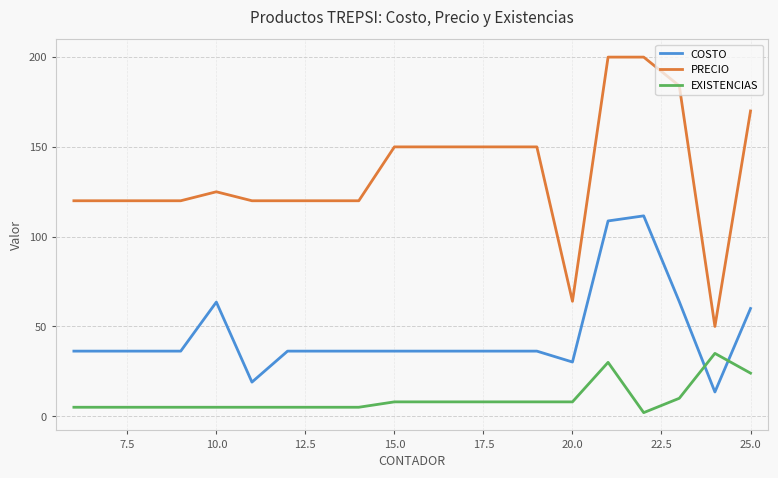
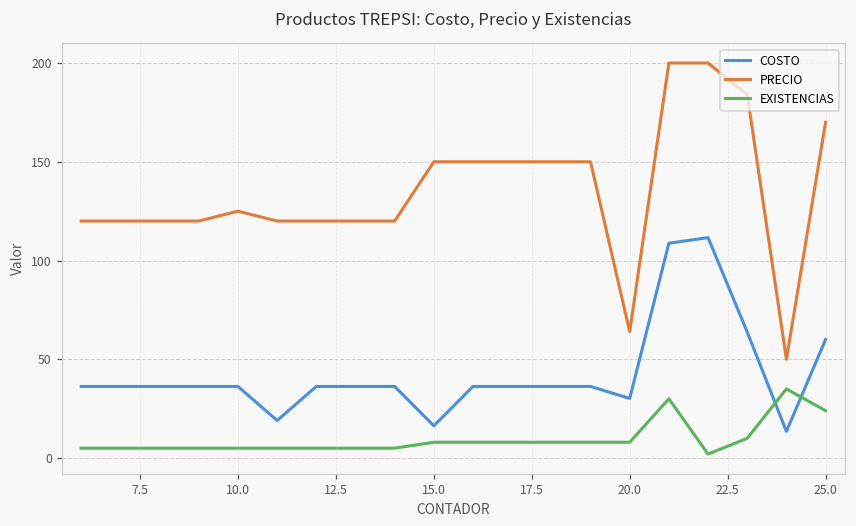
  {
    "COSTO": {
-     "10.0": 64,
-     "15.0": 36,
+     "10.0": 36,
+     "15.0": 16,
      "20.0": 30,
      "25.0": 60
    },
    "PRECIO": {
      "10.0": 125,
      "15.0": 150,
      "20.0": 64,
      "25.0": 170
    },
    "EXISTENCIAS": {
      "10.0": 5,
      "15.0": 8,
      "20.0": 8,
      "25.0": 24
    }
  }
